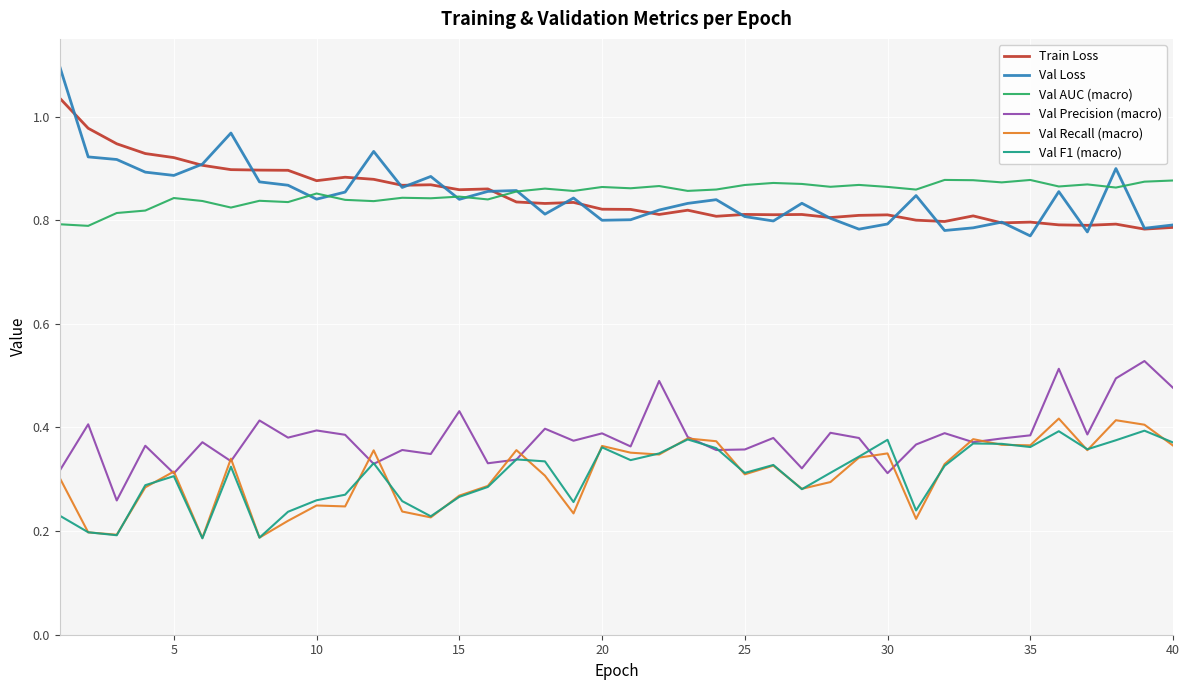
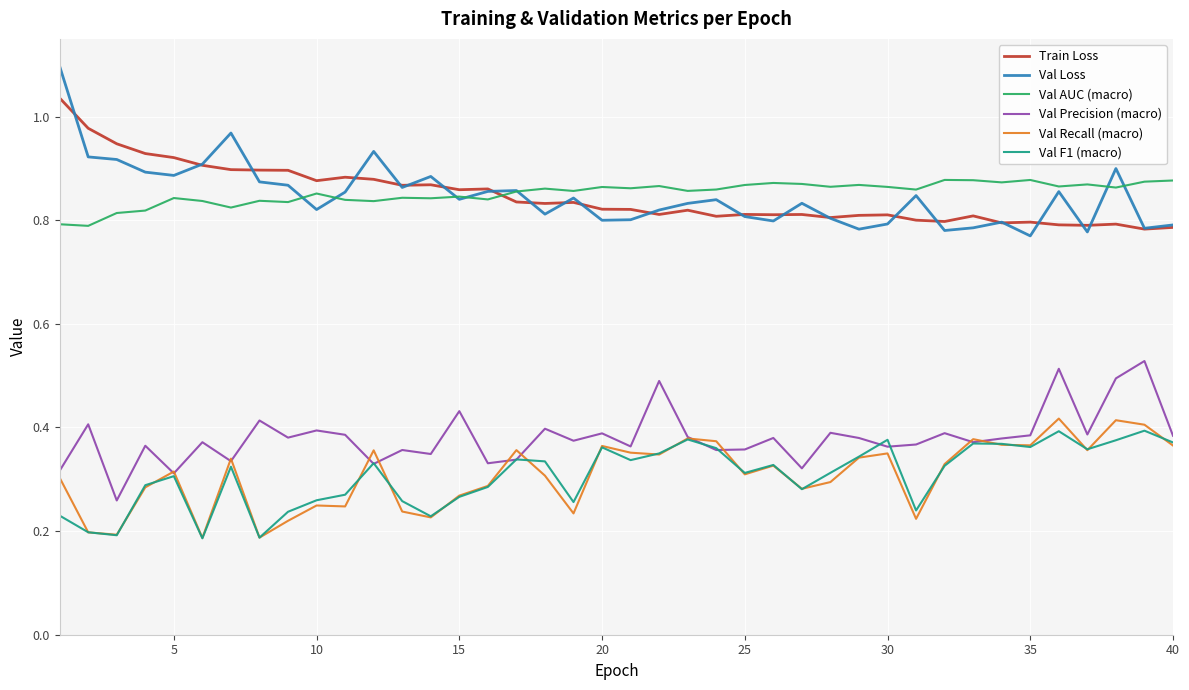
  {
    "Train Loss": {
      "5": 0.92,
      "10": 0.88,
      "15": 0.86,
      "20": 0.82,
      "30": 0.81,
      "35": 0.80
    },
    "Val Loss": {
      "5": 0.89,
-     "10": 0.84,
+     "10": 0.82,
      "15": 0.84,
      "20": 0.80,
      "30": 0.79,
      "35": 0.77
    },
    "Val Precision (macro)": {
      "10": 0.39,
      "15": 0.43,
      "20": 0.39,
      "25": 0.36,
-     "30": 0.31,
+     "30": 0.36,
      "35": 0.38,
-     "40": 0.48
+     "40": 0.38
    },
    "Val Recall (macro)": {
      "10": 0.25,
      "30": 0.35,
      "40": 0.37
    }
  }
